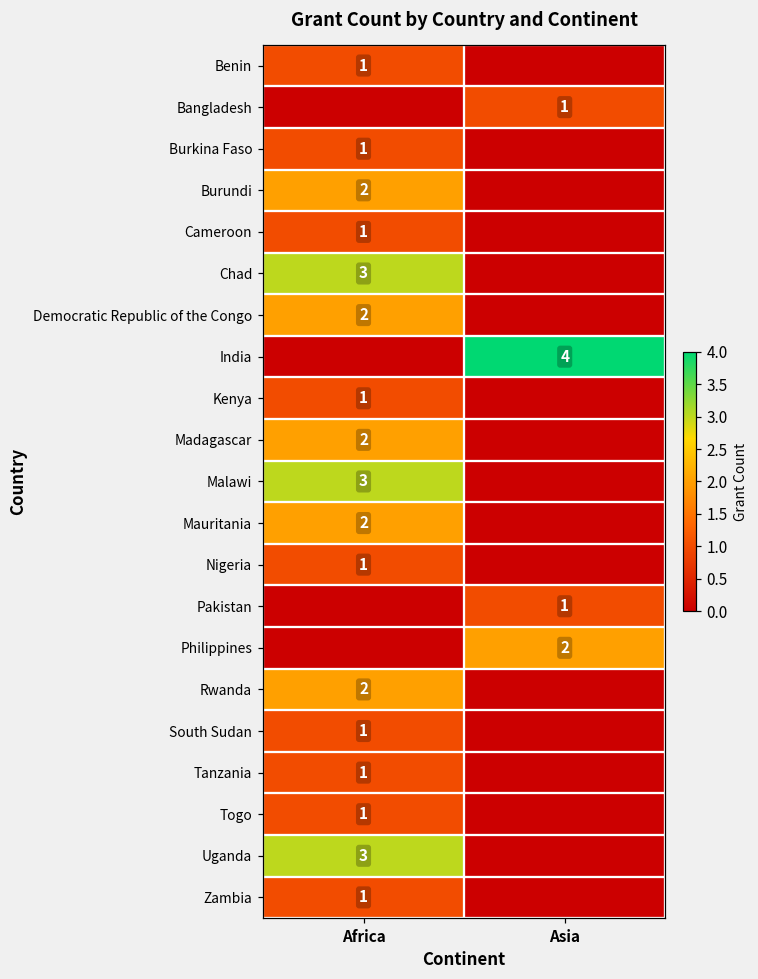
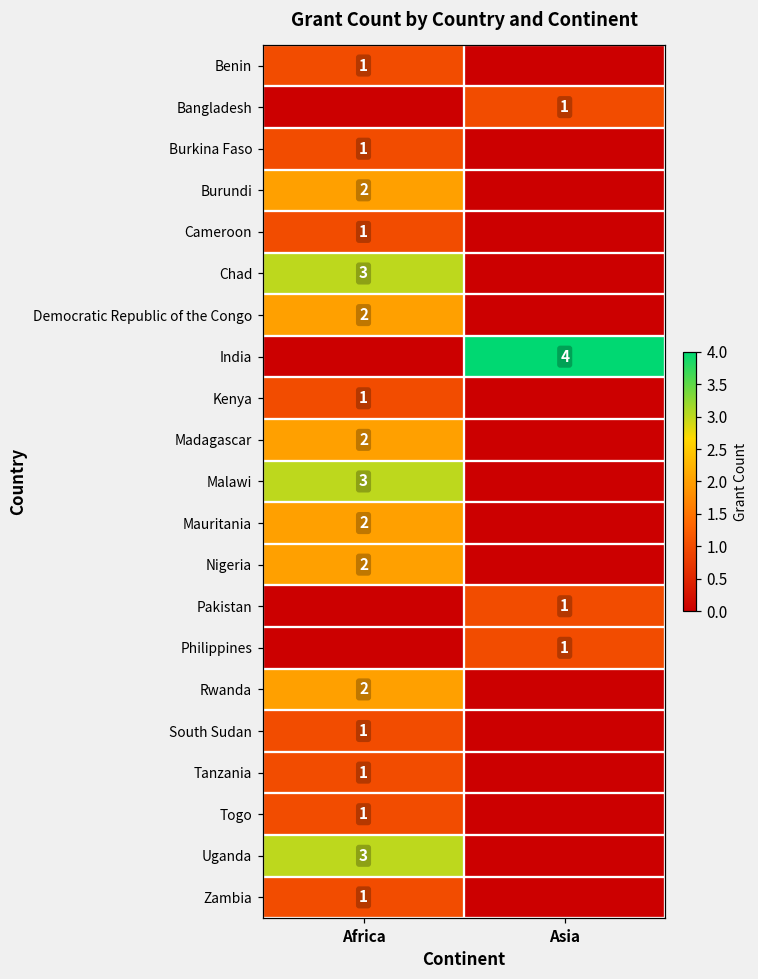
  {
    "Nigeria": {
-     "Africa": 1
+     "Africa": 2
    },
    "Philippines": {
-     "Asia": 2
+     "Asia": 1
    }
  }
